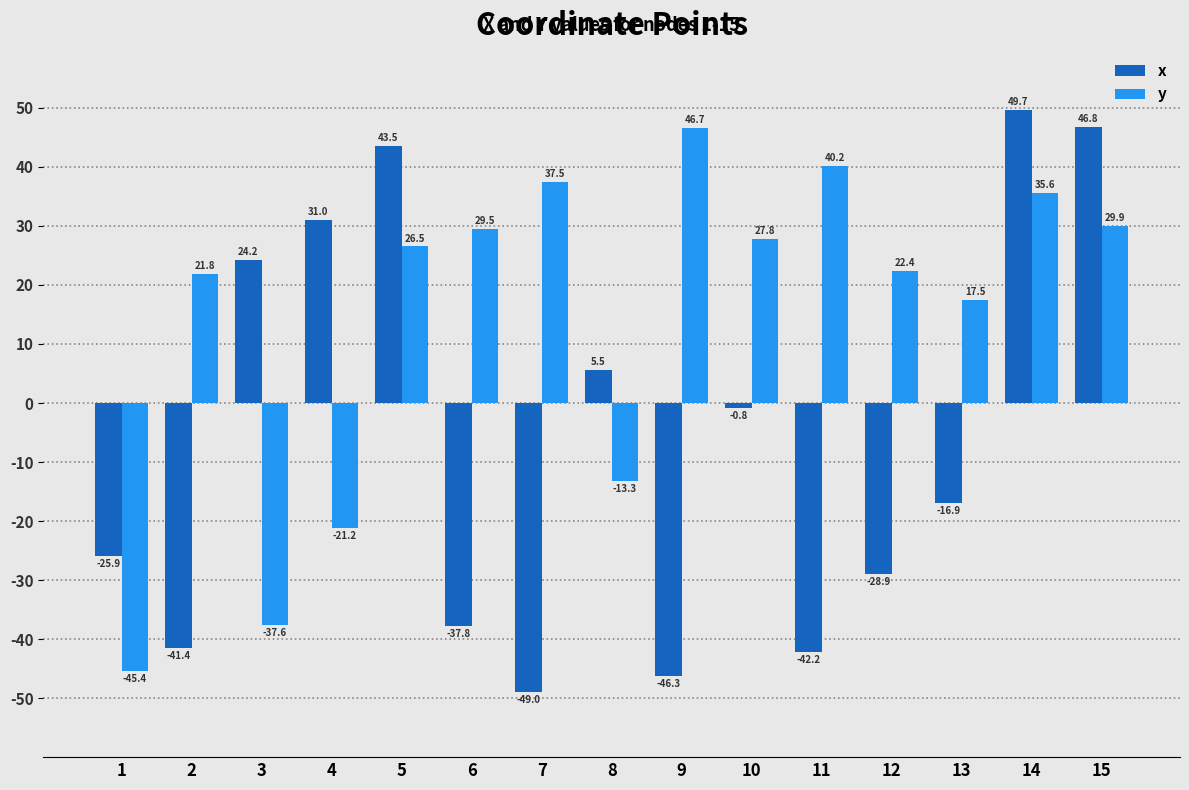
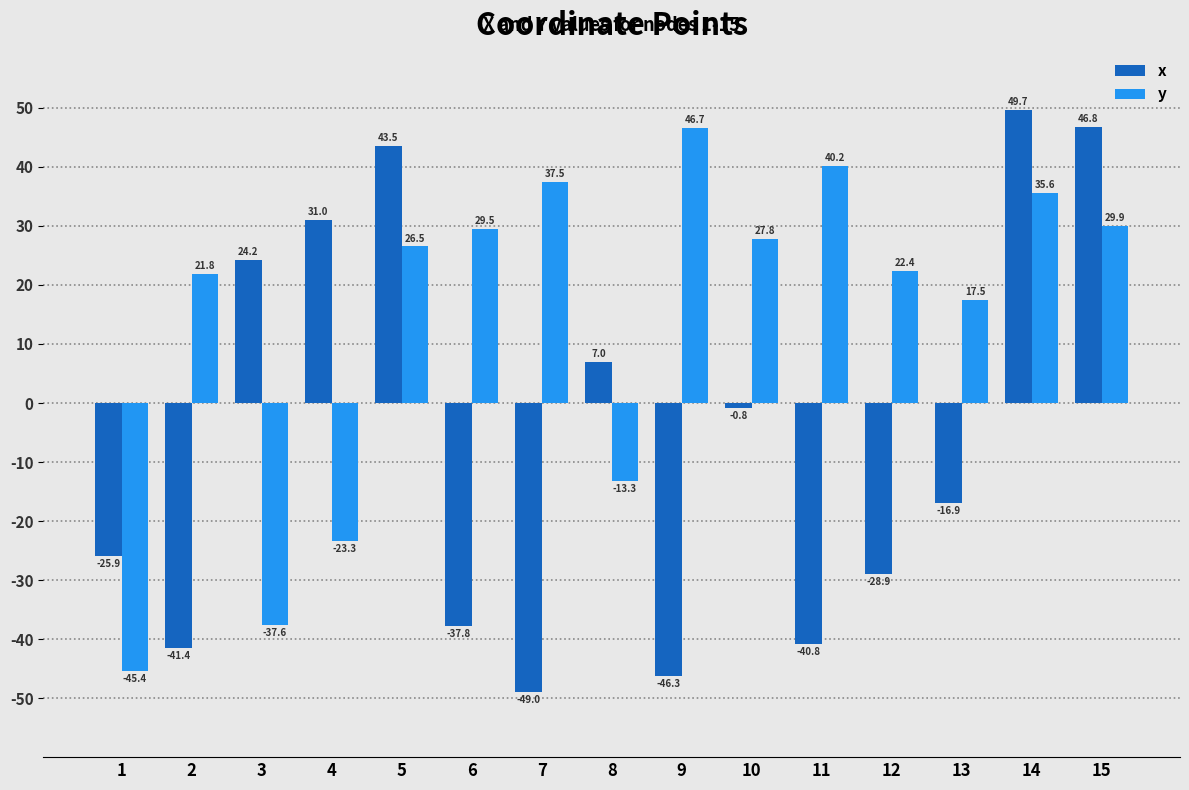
  {
    "x": {
      "1": -25.9,
      "2": -41.4,
      "3": 24.2,
      "4": 31.0,
      "5": 43.5,
      "6": -37.8,
      "7": -49.0,
-     "8": 5.5,
+     "8": 7.0,
      "9": -46.3,
      "10": -0.8,
-     "11": -42.2,
+     "11": -40.8,
      "12": -28.9,
      "13": -16.9,
      "14": 49.7,
      "15": 46.8
    },
    "y": {
      "1": -45.4,
      "2": 21.8,
      "3": -37.6,
-     "4": -21.2,
+     "4": -23.3,
      "5": 26.5,
      "6": 29.5,
      "7": 37.5,
      "8": -13.3,
      "9": 46.7,
      "10": 27.8,
      "11": 40.2,
      "12": 22.4,
      "13": 17.5,
      "14": 35.6,
      "15": 29.9
    }
  }
